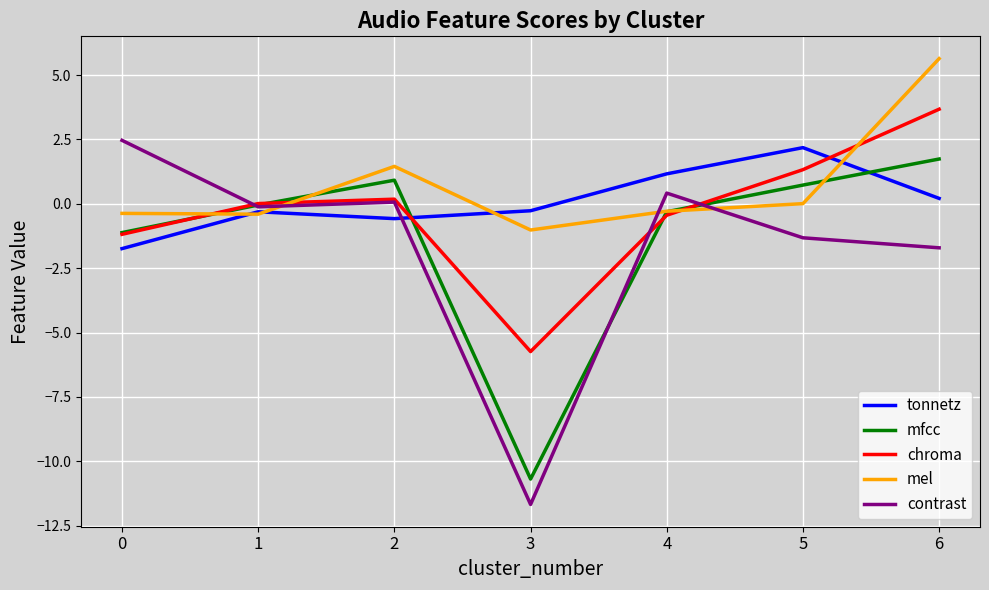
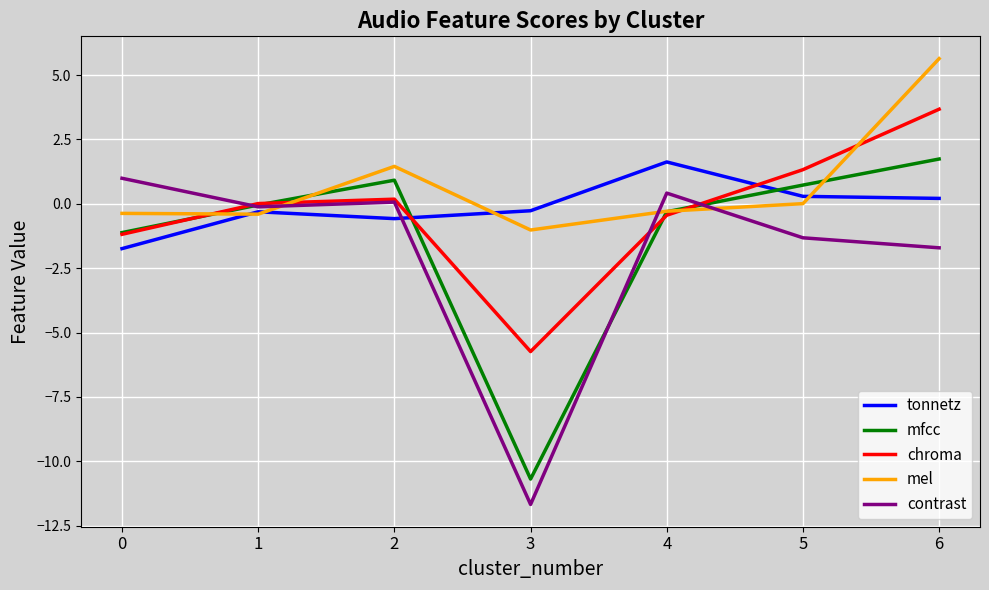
  {
    "tonnetz": {
      "0": -1.7,
      "2": -0.6,
      "3": -0.3,
-     "4": 1.2,
-     "5": 2.2,
+     "4": 1.6,
+     "5": 0.3,
      "6": 0.2
    },
    "mfcc": {
      "2": 0.9,
      "3": -10.7,
      "5": 0.7,
      "6": 1.7
    },
    "chroma": {
      "2": 0.2,
      "3": -5.7,
      "4": -0.4,
      "5": 1.3,
      "6": 3.7
    },
    "mel": {
      "0": -0.4,
      "2": 1.5,
      "3": -1.0,
      "5": 0.0,
      "6": 5.6
    },
    "contrast": {
-     "0": 2.5,
+     "0": 1.0,
      "2": 0.1,
      "3": -11.7,
      "4": 0.4,
      "5": -1.3,
      "6": -1.7
    }
  }
